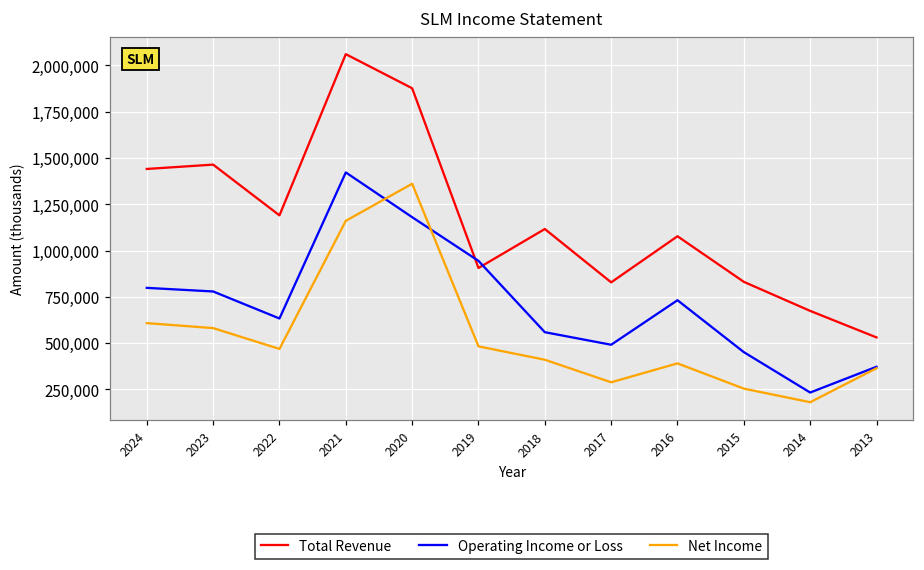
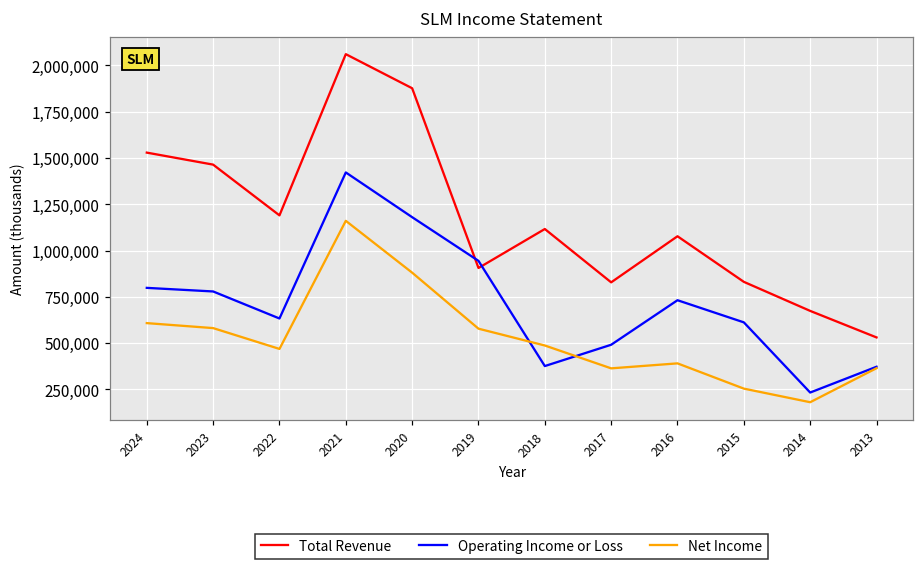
  {
    "Total Revenue": {
-     "2024": "1,440,000",
+     "2024": "1,530,000",
      "2023": "1,460,000",
      "2022": "1,190,000",
      "2021": "2,060,000",
      "2020": "1,880,000",
      "2019": "910,000",
      "2018": "1,120,000",
      "2017": "830,000",
      "2016": "1,080,000",
      "2015": "830,000",
      "2014": "670,000",
      "2013": "530,000"
    },
    "Operating Income or Loss": {
      "2024": "800,000",
      "2023": "780,000",
      "2022": "630,000",
      "2021": "1,420,000",
      "2020": "1,180,000",
      "2019": "940,000",
-     "2018": "560,000",
+     "2018": "380,000",
      "2017": "490,000",
      "2016": "730,000",
-     "2015": "450,000",
+     "2015": "610,000",
      "2014": "230,000"
    },
    "Net Income": {
      "2024": "610,000",
      "2023": "580,000",
      "2022": "470,000",
      "2021": "1,160,000",
-     "2020": "1,360,000",
-     "2019": "480,000",
-     "2018": "410,000",
-     "2017": "290,000",
+     "2020": "880,000",
+     "2019": "580,000",
+     "2018": "490,000",
+     "2017": "360,000",
      "2016": "390,000",
      "2015": "250,000",
      "2014": "180,000"
    }
  }
